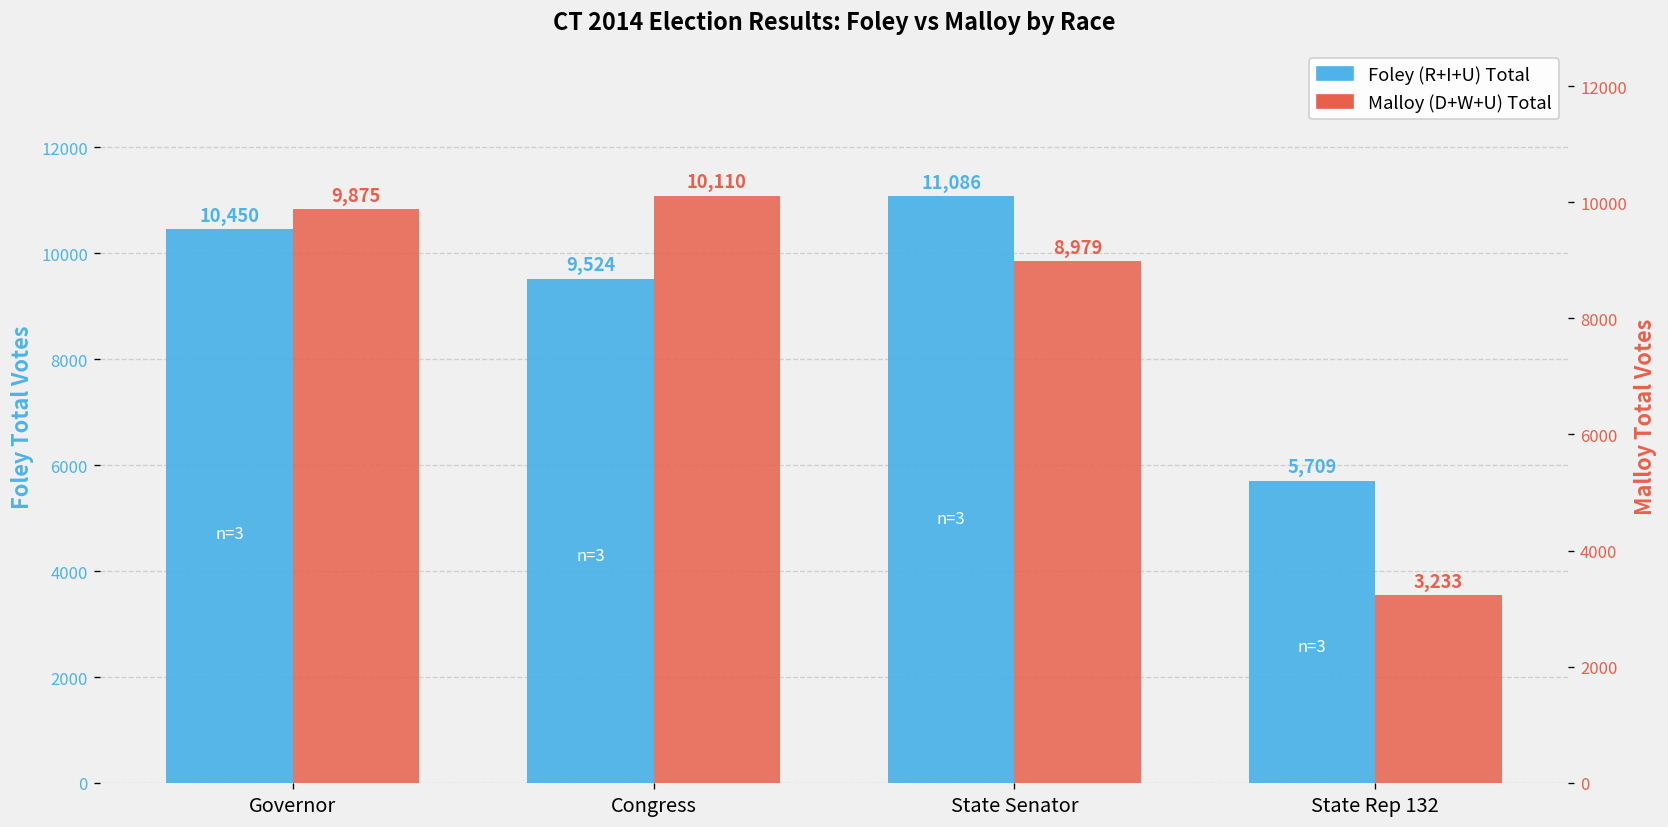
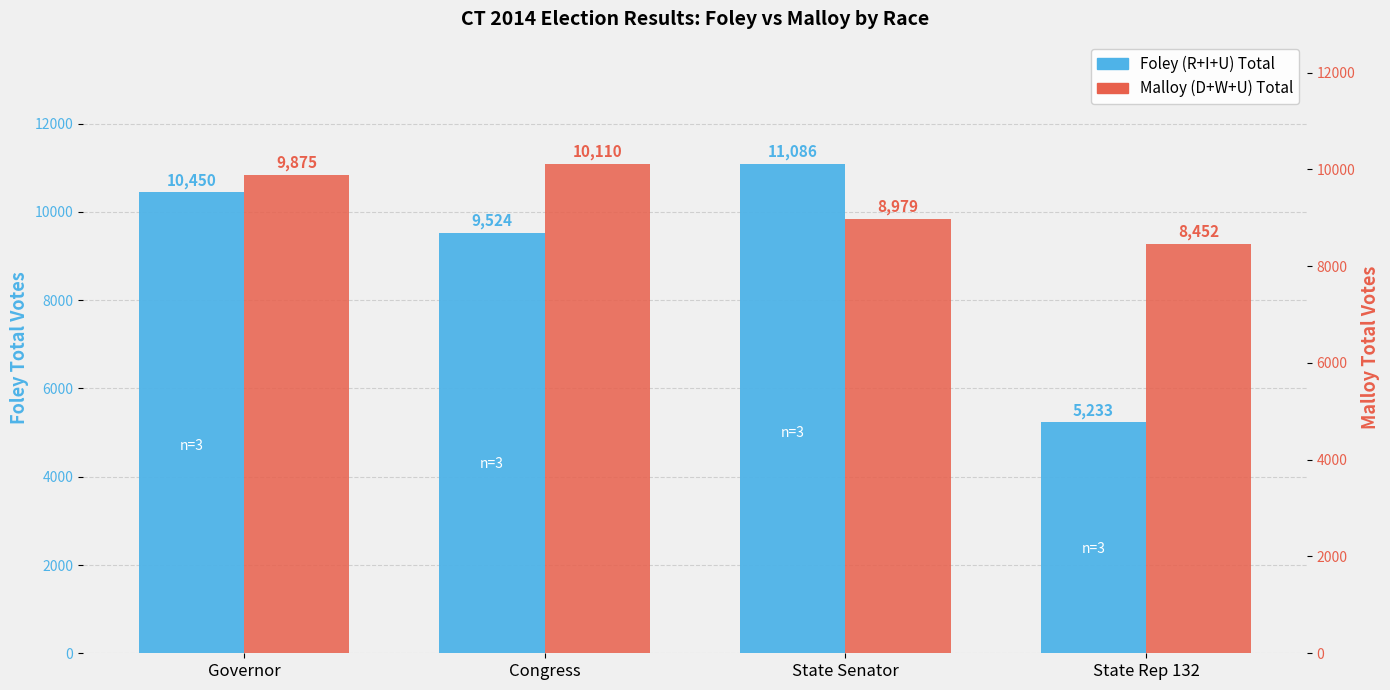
  {
    "Foley (R+I+U) Total": {
      "Governor": "10,450",
      "Congress": "9,524",
      "State Senator": "11,086",
-     "State Rep 132": "5,709"
+     "State Rep 132": "5,233"
    },
    "Malloy (D+W+U) Total": {
      "Governor": "9,875",
      "Congress": "10,110",
      "State Senator": "8,979",
-     "State Rep 132": "3,233"
+     "State Rep 132": "8,452"
    }
  }
